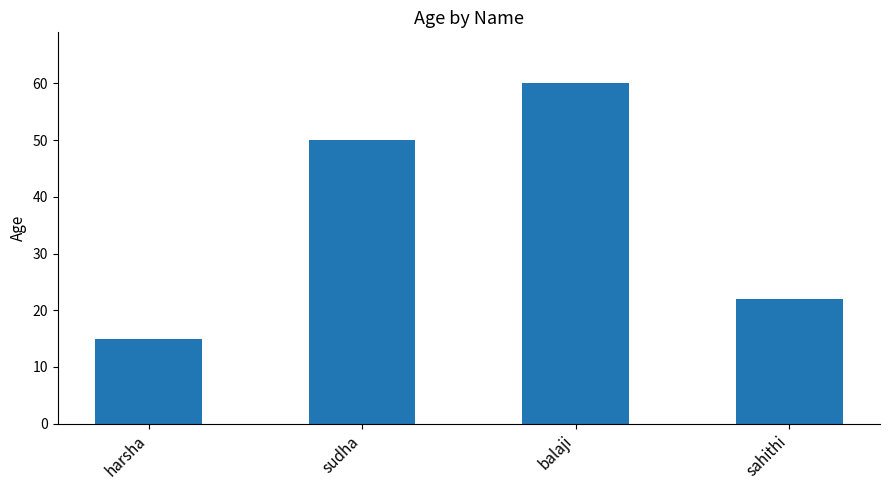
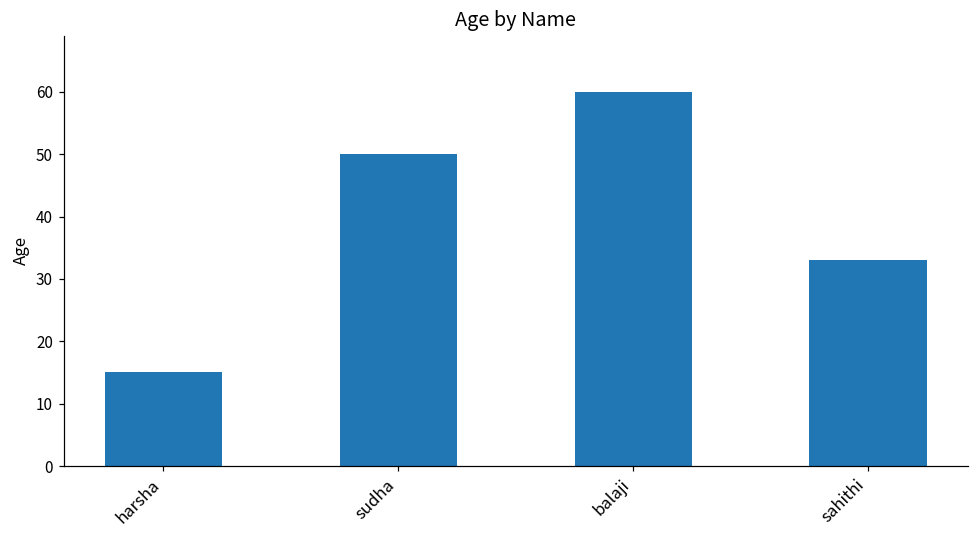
  {
    "harsha": 15,
    "sudha": 50,
    "balaji": 60,
-   "sahithi": 22
+   "sahithi": 33
  }
